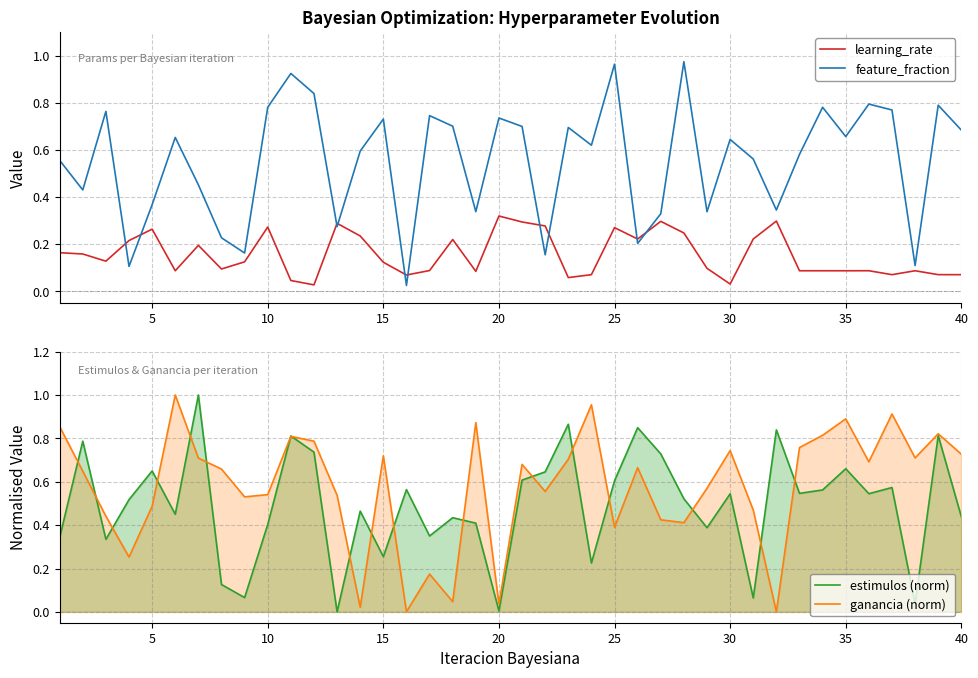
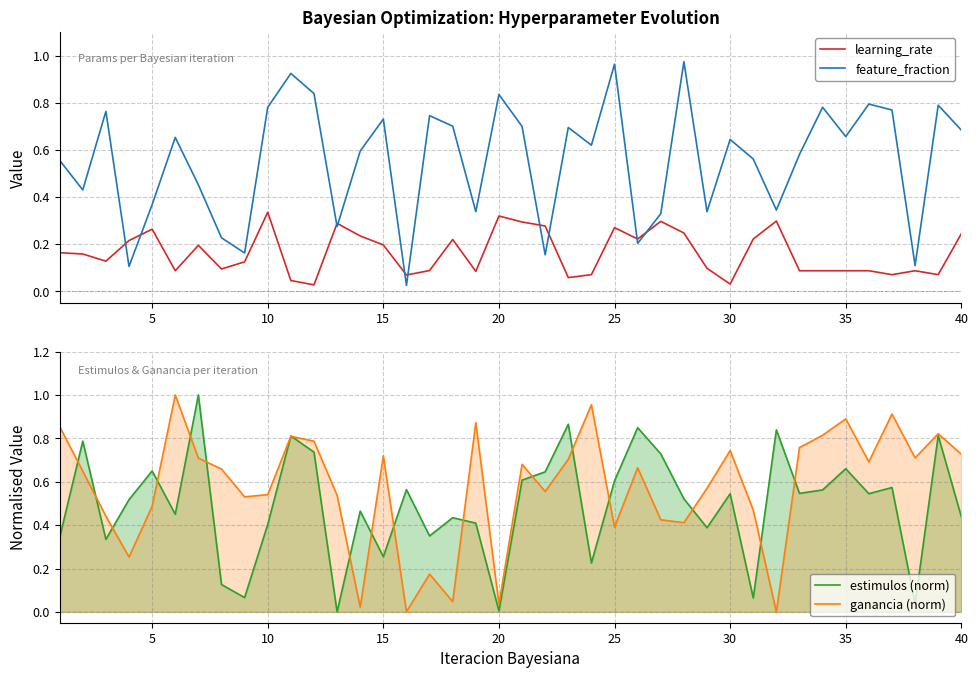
  {
    "Bayesian Optimization: Hyperparameter Evolution": {
      "learning_rate": {
        "5": 0.26,
-       "10": 0.27,
-       "15": 0.12,
+       "10": 0.34,
+       "15": 0.20,
        "20": 0.32,
        "25": 0.27,
        "30": 0.03,
        "35": 0.09,
-       "40": 0.07
+       "40": 0.24
      },
      "feature_fraction": {
        "5": 0.37,
        "10": 0.78,
        "15": 0.73,
-       "20": 0.74,
+       "20": 0.83,
        "25": 0.96,
        "30": 0.64,
        "35": 0.66,
        "40": 0.68
      }
    }
  }
